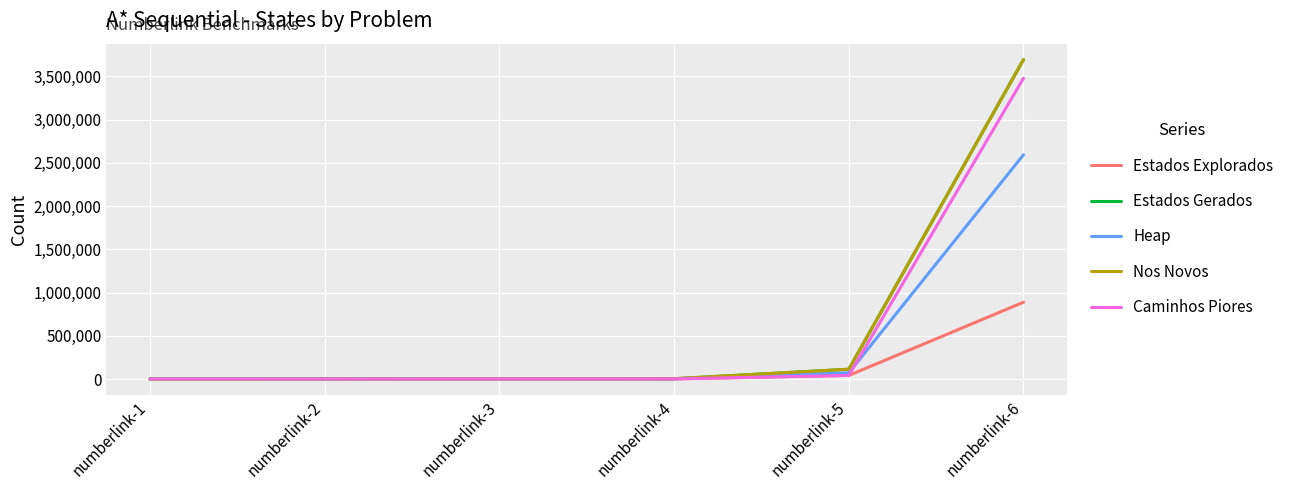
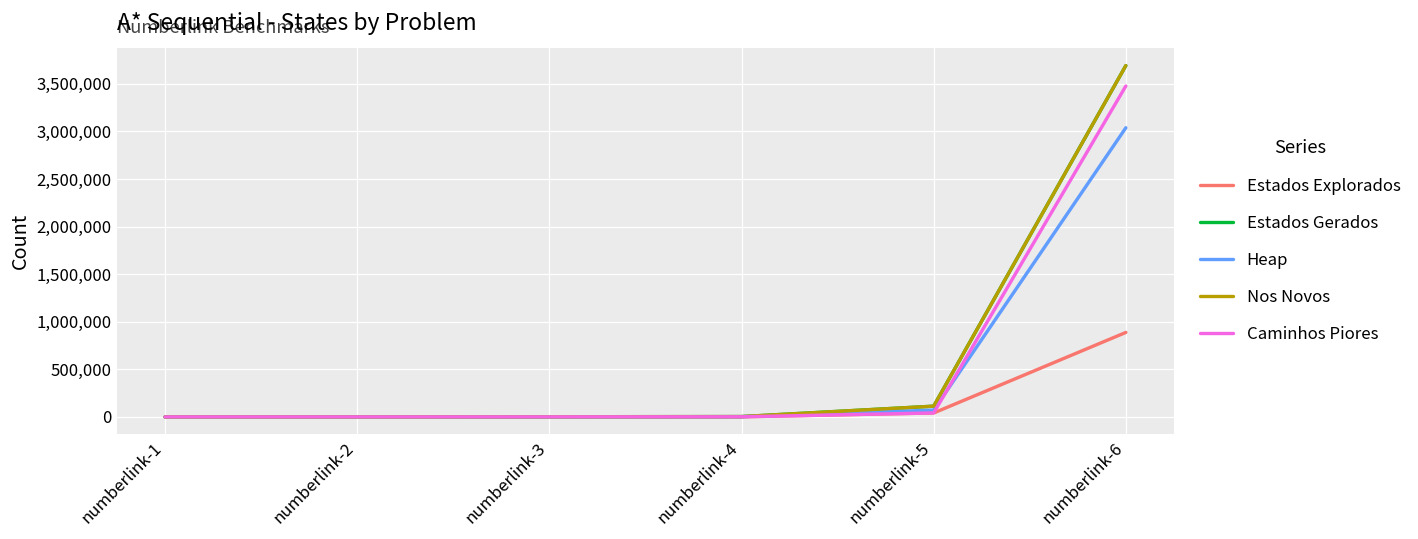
  {
    "Estados Explorados": {
      "numberlink-6": "900,000"
    },
    "Nos Novos": {
      "numberlink-5": "100,000",
      "numberlink-6": "3,700,000"
    },
    "Heap": {
      "numberlink-5": "100,000",
-     "numberlink-6": "2,600,000"
+     "numberlink-6": "3,000,000"
    },
    "Caminhos Piores": {
      "numberlink-6": "3,500,000"
    }
  }
